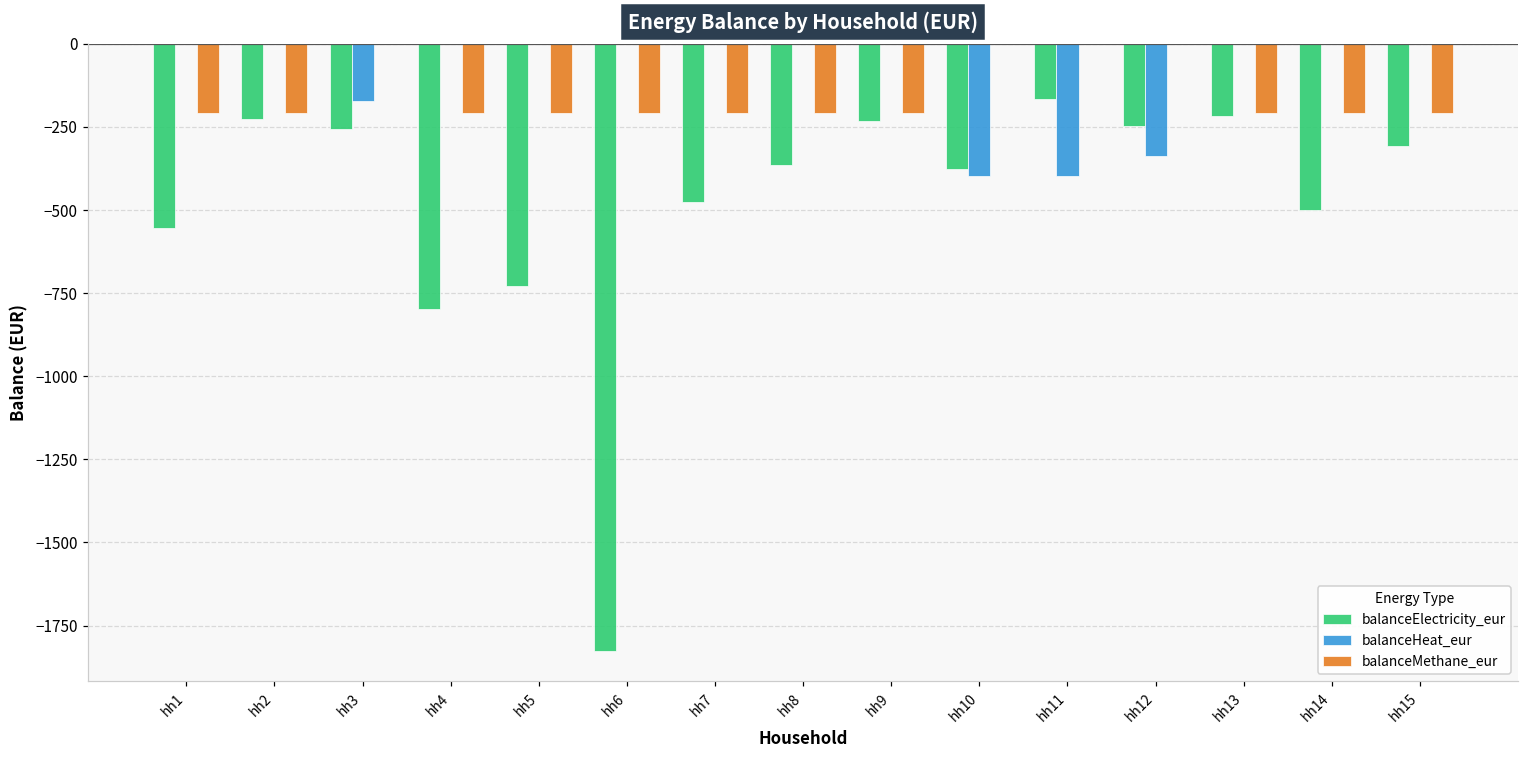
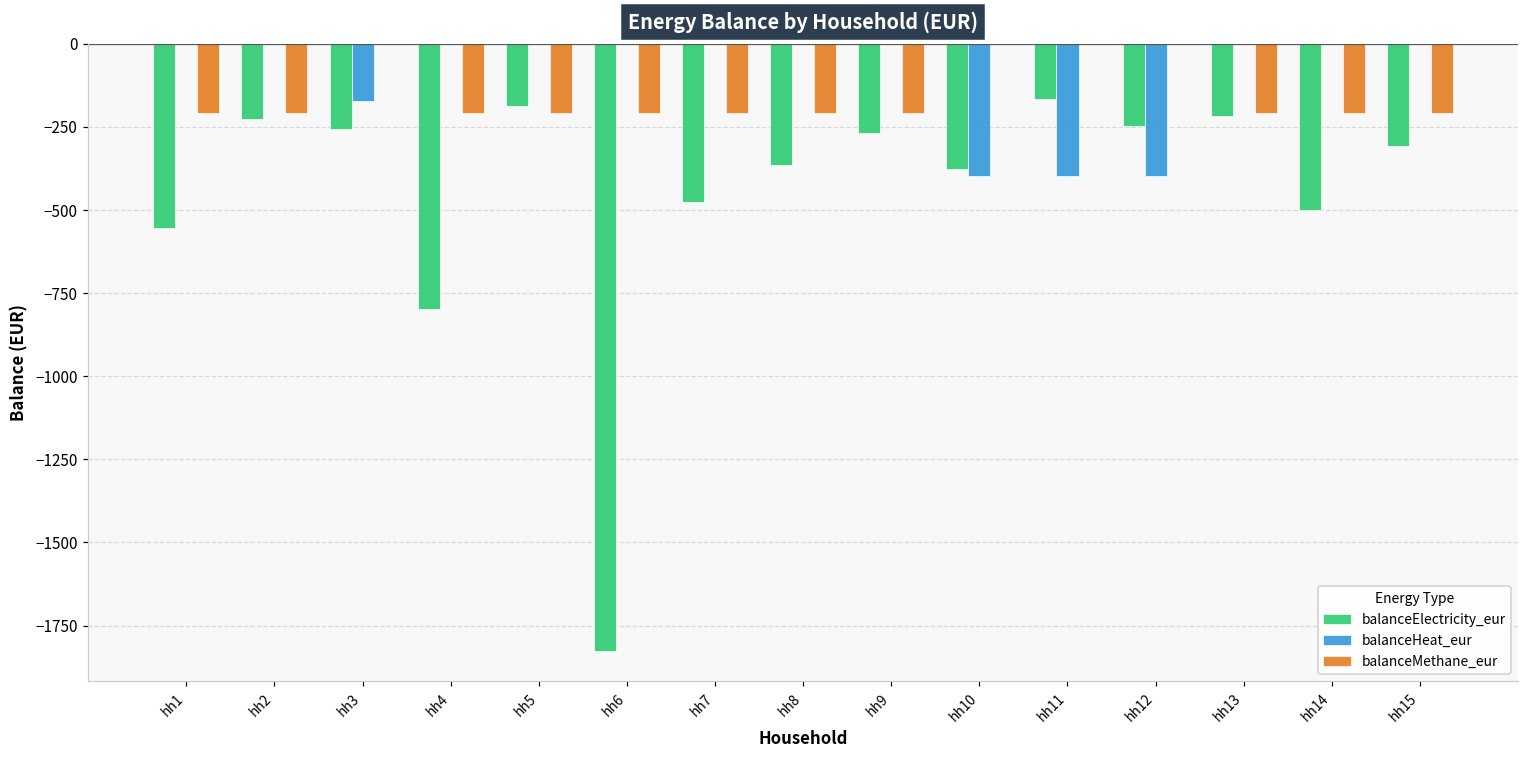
  {
    "balanceElectricity_eur": {
      "hh1": -550,
      "hh2": -230,
      "hh3": -260,
      "hh4": -800,
-     "hh5": -730,
+     "hh5": -190,
      "hh6": -1830,
      "hh7": -480,
      "hh8": -360,
-     "hh9": -230,
+     "hh9": -270,
      "hh10": -380,
      "hh11": -170,
      "hh12": -250,
      "hh13": -220,
      "hh14": -500,
      "hh15": -310
    },
    "balanceHeat_eur": {
      "hh1": 0,
      "hh2": 0,
      "hh3": -170,
      "hh4": 0,
      "hh5": 0,
      "hh6": 0,
      "hh7": 0,
      "hh8": 0,
      "hh9": 0,
      "hh10": -400,
      "hh11": -400,
-     "hh12": -340,
+     "hh12": -400,
      "hh13": 0,
      "hh14": 0,
      "hh15": 0
    },
    "balanceMethane_eur": {
      "hh1": -210,
      "hh2": -210,
      "hh3": 0,
      "hh4": -210,
      "hh5": -210,
      "hh6": -210,
      "hh7": -210,
      "hh8": -210,
      "hh9": -210,
      "hh10": 0,
      "hh11": 0,
      "hh12": 0,
      "hh13": -210,
      "hh14": -210,
      "hh15": -210
    }
  }
